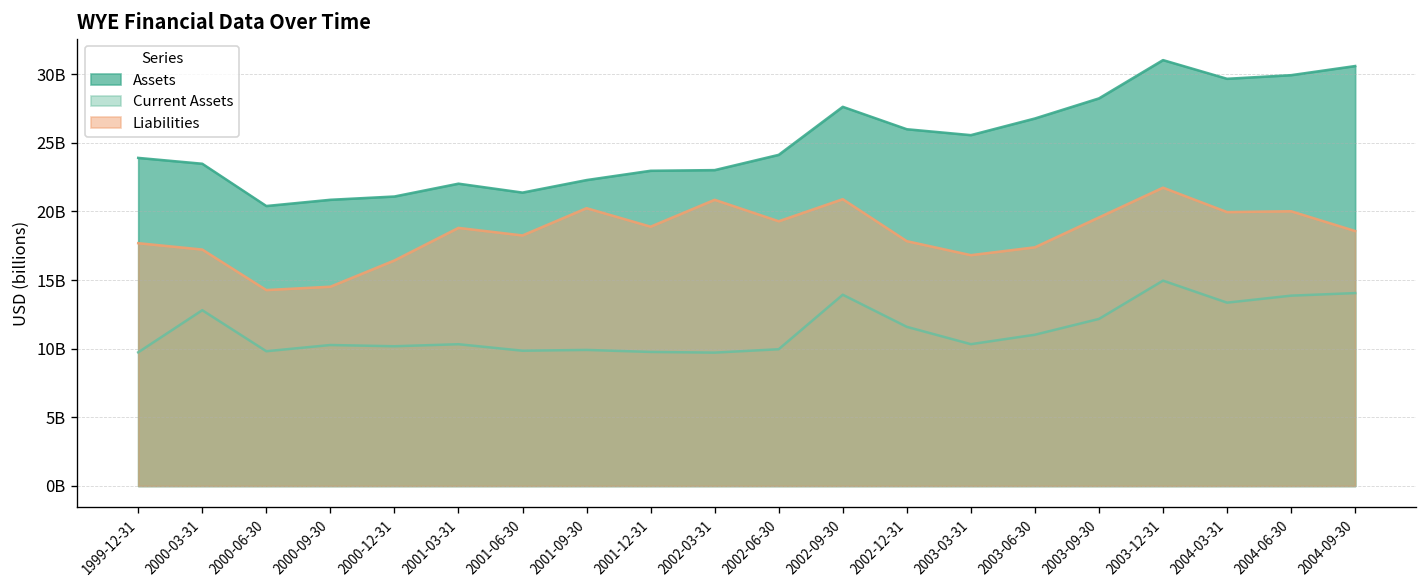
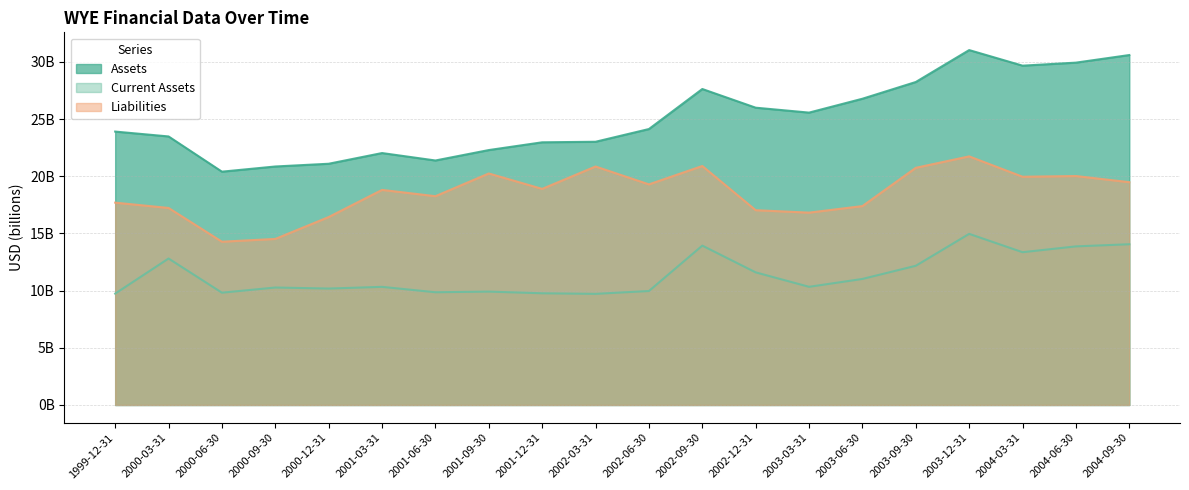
  {
    "Liabilities": {
      "1999-12-31": 17700000000,
      "2000-03-31": 17200000000,
      "2000-06-30": 14300000000,
      "2000-09-30": 14500000000,
      "2000-12-31": 16400000000,
      "2001-03-31": 18800000000,
      "2001-06-30": 18300000000,
      "2001-09-30": 20200000000,
      "2001-12-31": 18900000000,
      "2002-03-31": 20900000000,
      "2002-06-30": 19300000000,
      "2002-09-30": 20900000000,
-     "2002-12-31": 17800000000,
+     "2002-12-31": 17000000000,
      "2003-03-31": 16800000000,
      "2003-06-30": 17400000000,
-     "2003-09-30": 19600000000,
+     "2003-09-30": 20700000000,
      "2003-12-31": 21700000000,
      "2004-03-31": 20000000000,
      "2004-06-30": 20000000000,
-     "2004-09-30": 18600000000
+     "2004-09-30": 19500000000
    }
  }
